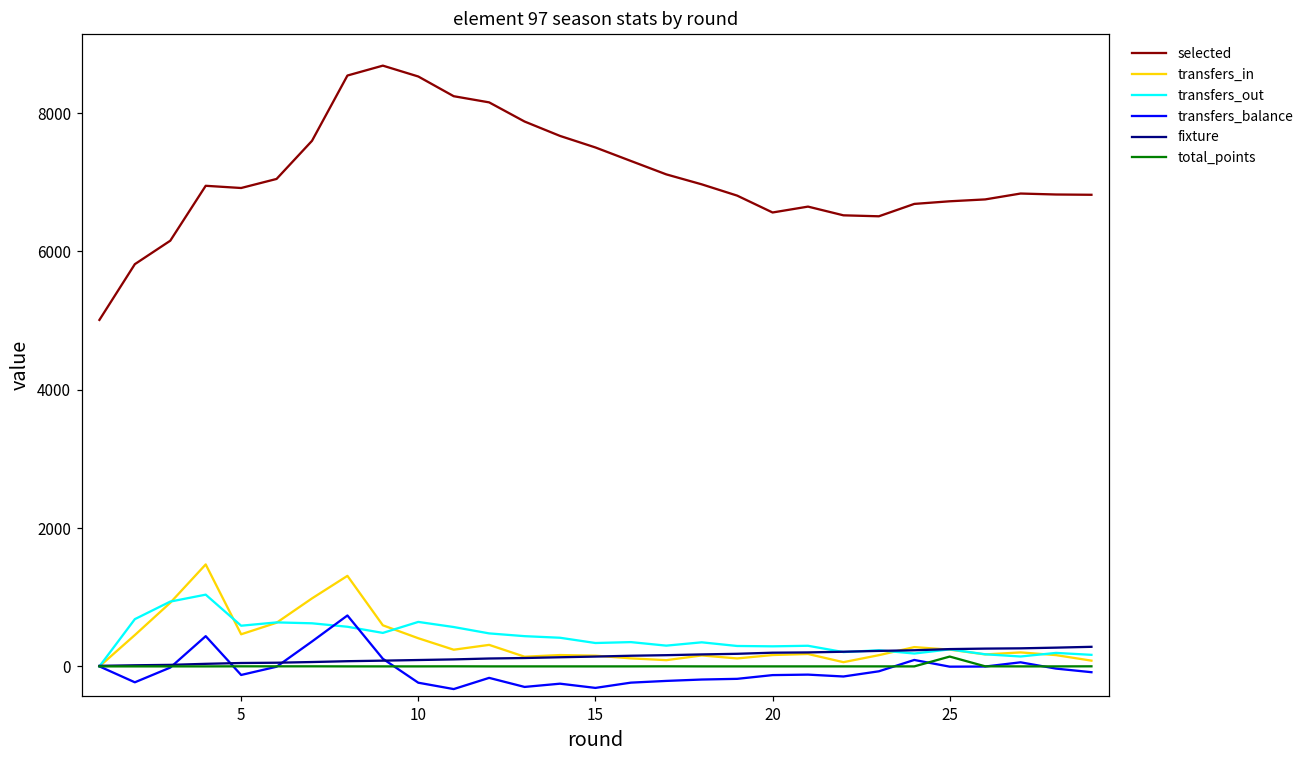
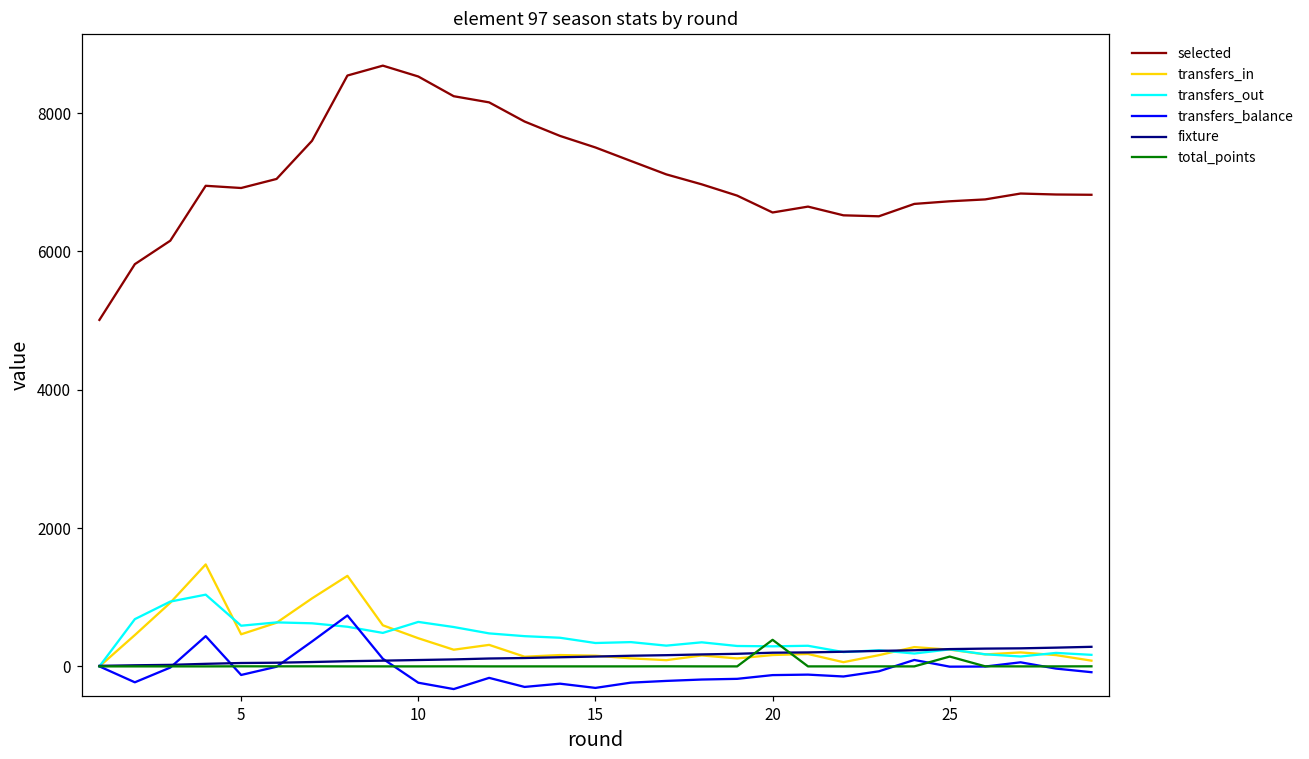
  {
    "selected": {
      "5": 6900,
      "10": 8500,
      "15": 7500,
      "20": 6600,
      "25": 6700
    },
    "transfers_in": {
      "5": 500,
      "10": 400
    },
    "transfers_out": {
      "5": 600,
      "10": 600,
      "15": 300,
      "20": 300
    },
    "transfers_balance": {
      "5": -100,
      "10": -200,
      "15": -300,
      "20": -100,
      "25": 0
    },
    "fixture": {
      "5": 0,
      "10": 100
    },
    "total_points": {
      "5": 0,
      "10": 0,
      "15": 0,
-     "20": 0,
+     "20": 400,
      "25": 100
    }
  }
